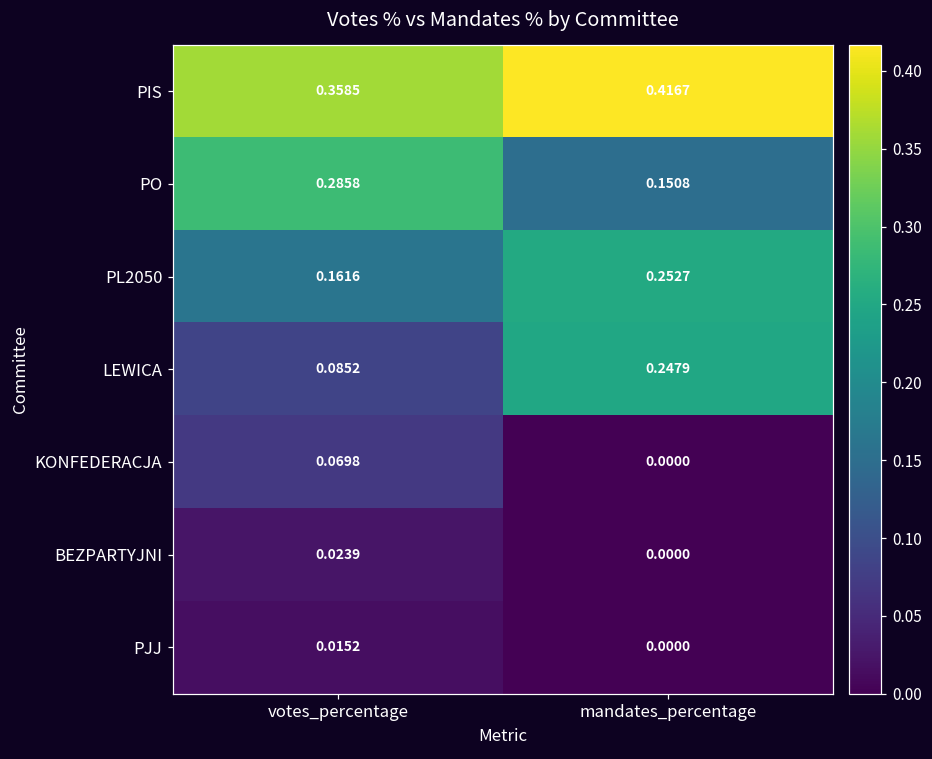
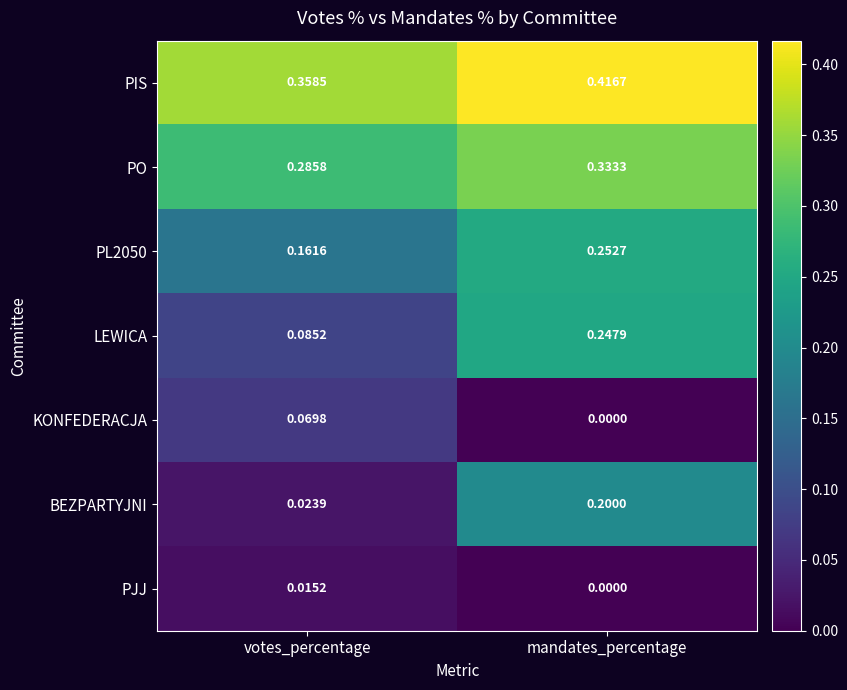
  {
    "PIS": {
      "votes_percentage": 0.3585,
      "mandates_percentage": 0.4167
    },
    "PO": {
      "votes_percentage": 0.2858,
-     "mandates_percentage": 0.1508
+     "mandates_percentage": 0.3333
    },
    "PL2050": {
      "votes_percentage": 0.1616,
      "mandates_percentage": 0.2527
    },
    "LEWICA": {
      "votes_percentage": 0.0852,
      "mandates_percentage": 0.2479
    },
    "KONFEDERACJA": {
      "votes_percentage": 0.0698,
      "mandates_percentage": 0.0000
    },
    "BEZPARTYJNI": {
      "votes_percentage": 0.0239,
-     "mandates_percentage": 0.0000
+     "mandates_percentage": 0.2000
    },
    "PJJ": {
      "votes_percentage": 0.0152,
      "mandates_percentage": 0.0000
    }
  }
